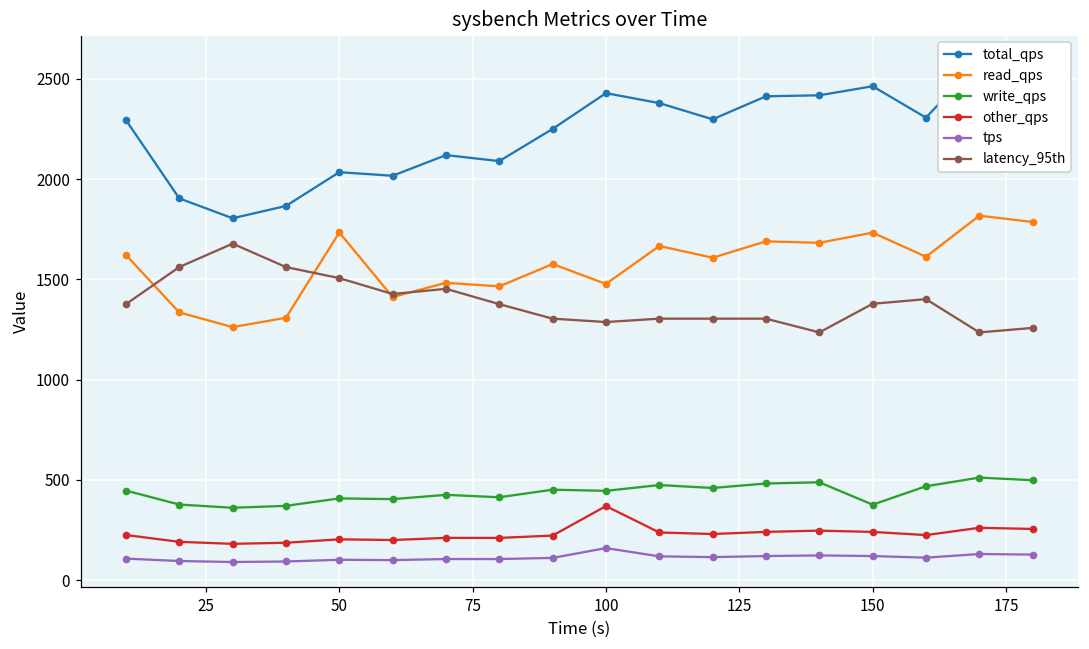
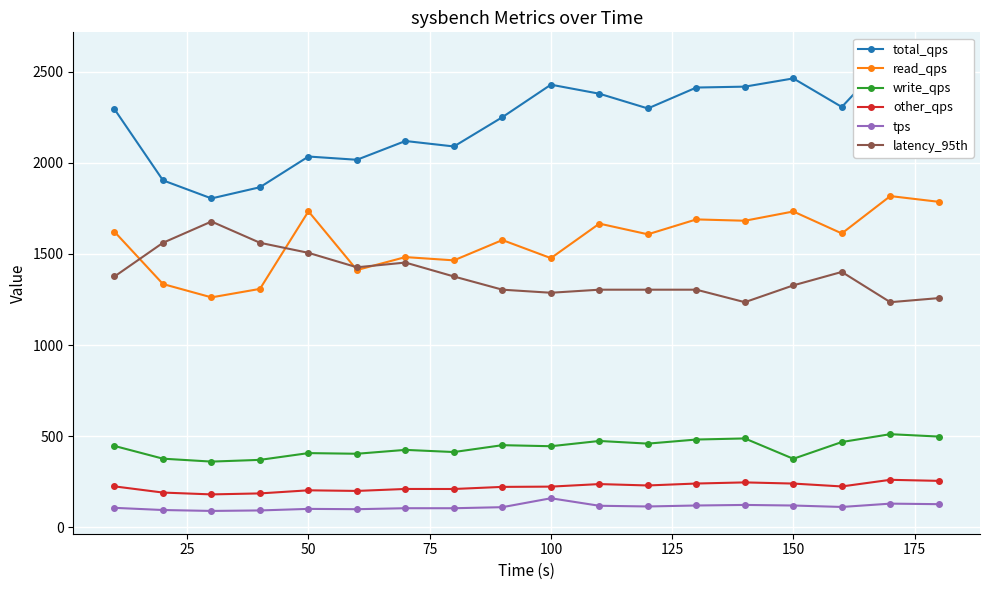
  {
    "total_qps": {
      "50": 2030,
      "100": 2430,
      "150": 2460
    },
    "read_qps": {
      "50": 1730,
      "100": 1480,
      "150": 1730
    },
    "write_qps": {
      "50": 410,
      "100": 450,
      "150": 380
    },
    "other_qps": {
      "50": 200,
-     "100": 370,
+     "100": 220,
      "150": 240
    },
    "tps": {
      "50": 100,
      "100": 160,
      "150": 120
    },
    "latency_95th": {
      "50": 1510,
      "100": 1290,
-     "150": 1380
+     "150": 1330
    }
  }
